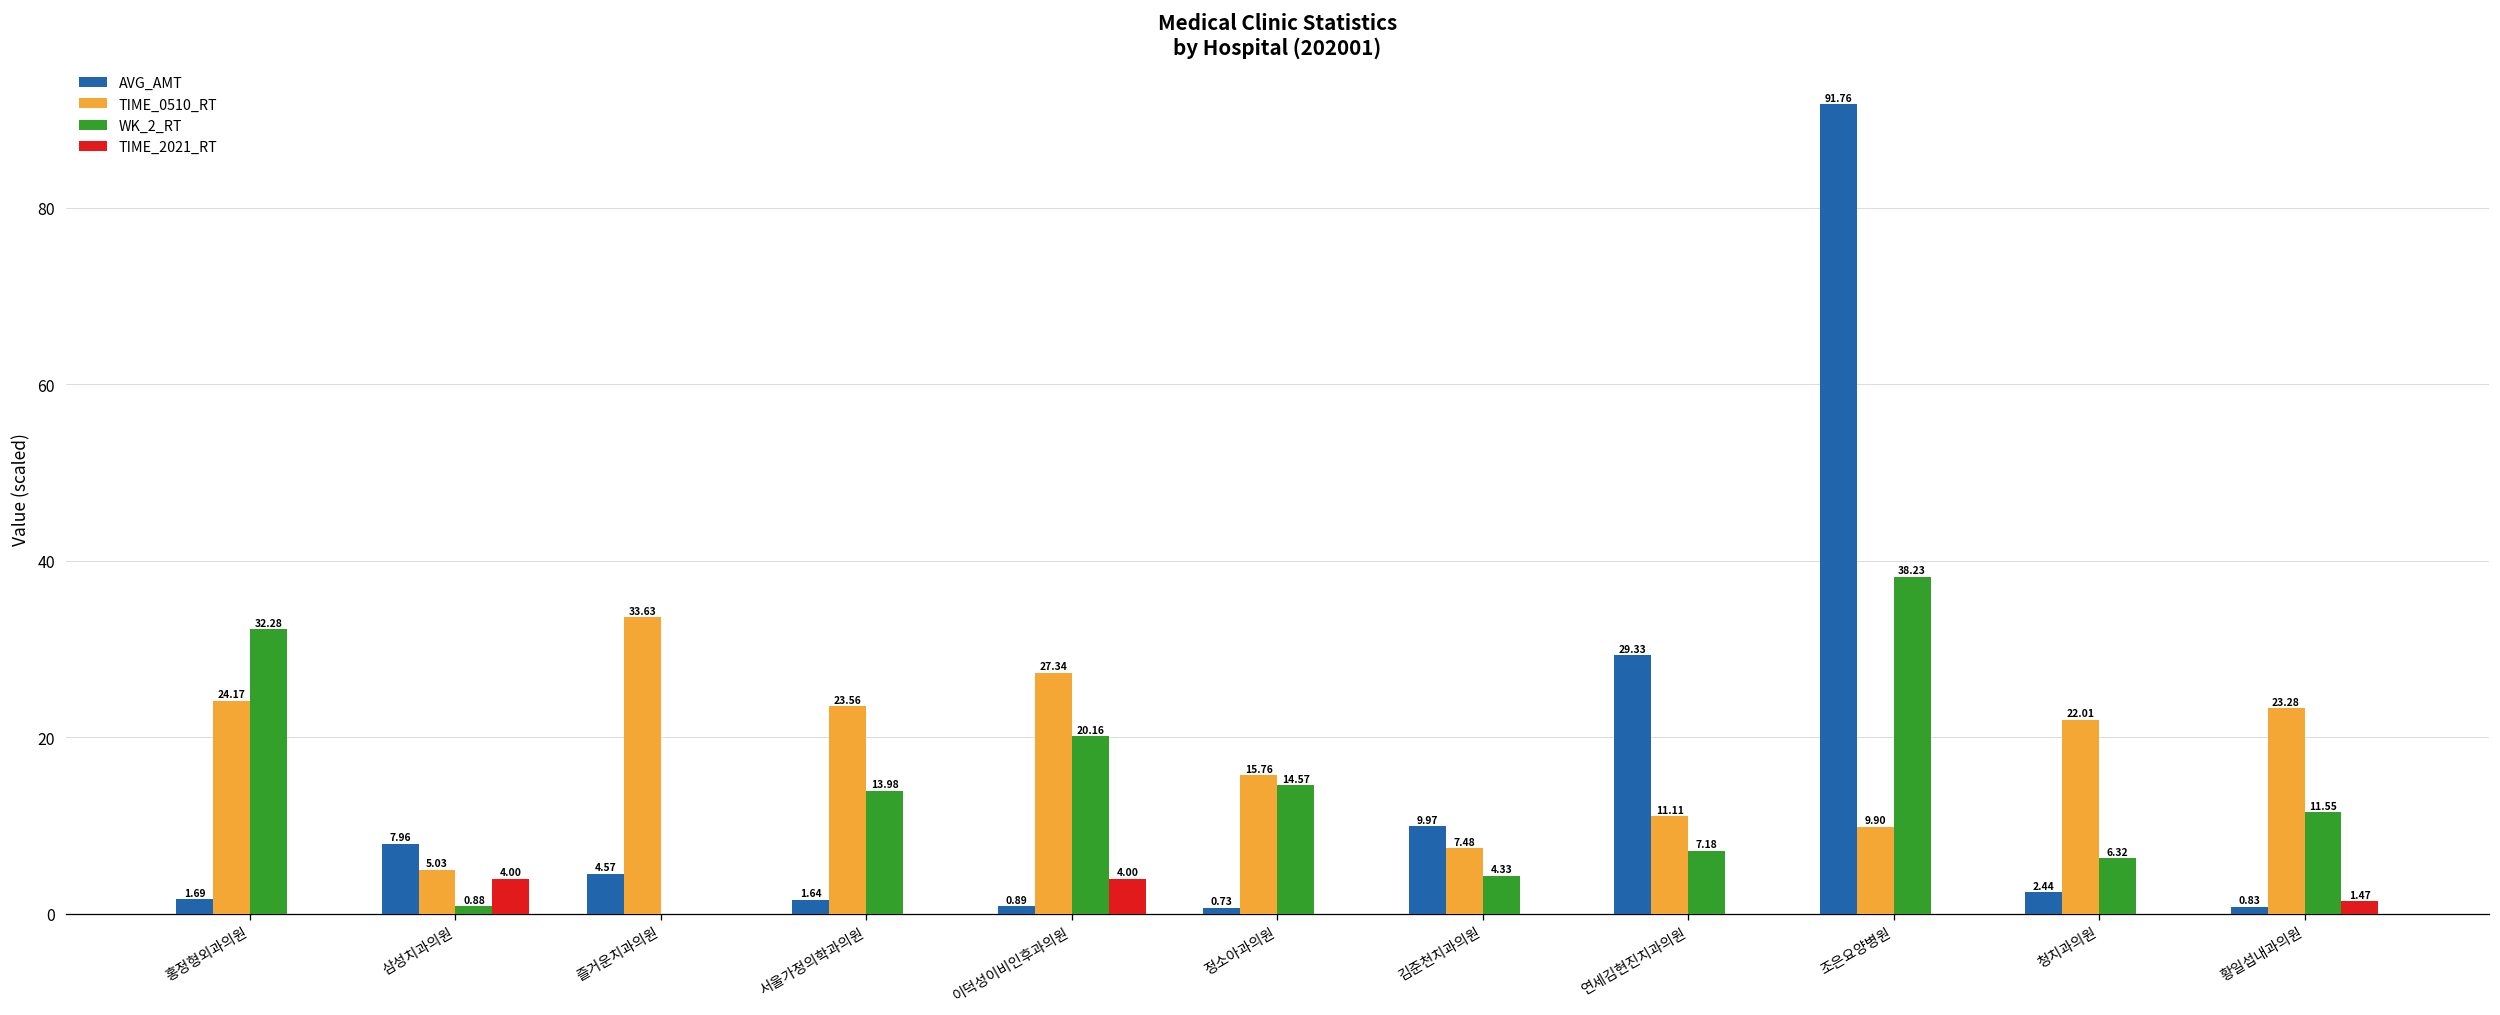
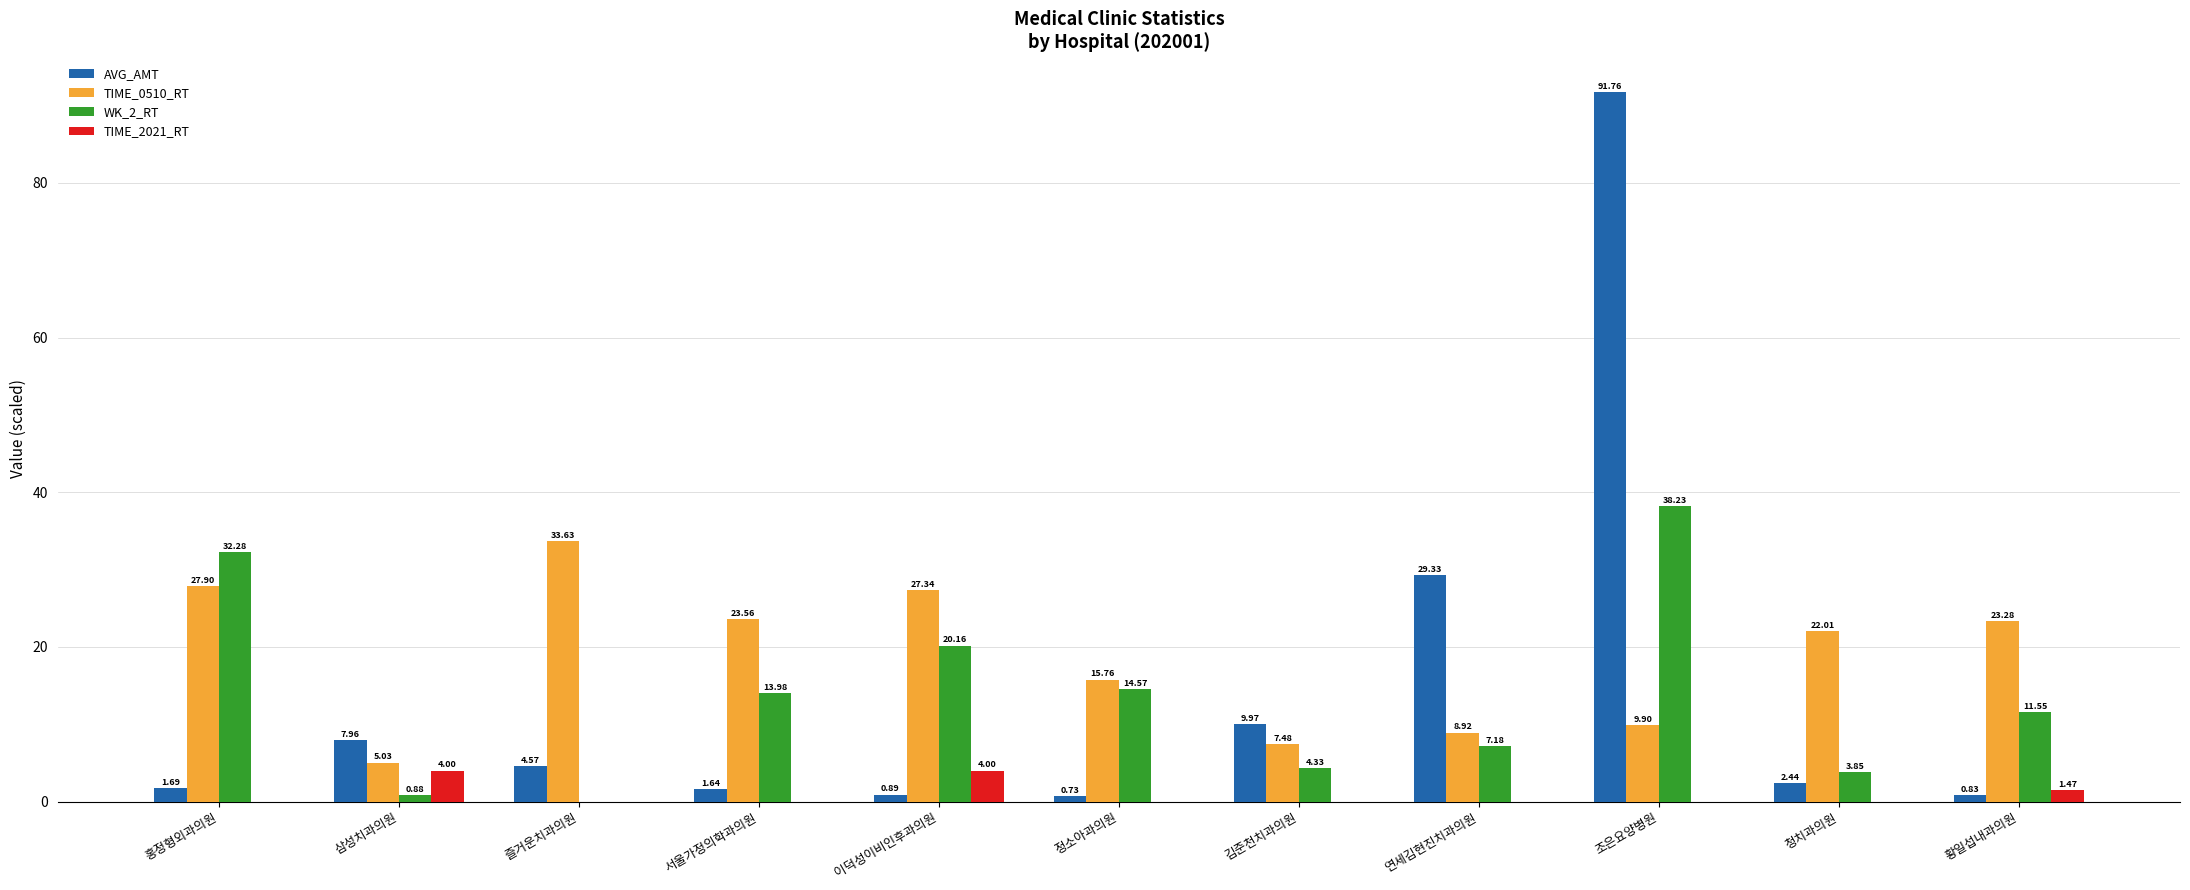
  {
    "AVG_AMT": {
      "홍정형외과의원": 1.69,
      "삼성치과의원": 7.96,
      "즐거운치과의원": 4.57,
      "서울가정의학과의원": 1.64,
      "이덕성이비인후과의원": 0.89,
      "정소아과의원": 0.73,
      "김준천치과의원": 9.97,
      "연세김현진치과의원": 29.33,
      "조은요양병원": 91.76,
      "청치과의원": 2.44,
      "황일섭내과의원": 0.83
    },
    "TIME_0510_RT": {
-     "홍정형외과의원": 24.17,
+     "홍정형외과의원": 27.90,
      "삼성치과의원": 5.03,
      "즐거운치과의원": 33.63,
      "서울가정의학과의원": 23.56,
      "이덕성이비인후과의원": 27.34,
      "정소아과의원": 15.76,
      "김준천치과의원": 7.48,
-     "연세김현진치과의원": 11.11,
+     "연세김현진치과의원": 8.92,
      "조은요양병원": 9.90,
      "청치과의원": 22.01,
      "황일섭내과의원": 23.28
    },
    "WK_2_RT": {
      "홍정형외과의원": 32.28,
      "삼성치과의원": 0.88,
      "서울가정의학과의원": 13.98,
      "이덕성이비인후과의원": 20.16,
      "정소아과의원": 14.57,
      "김준천치과의원": 4.33,
      "연세김현진치과의원": 7.18,
      "조은요양병원": 38.23,
-     "청치과의원": 6.32,
+     "청치과의원": 3.85,
      "황일섭내과의원": 11.55
    },
    "TIME_2021_RT": {
      "삼성치과의원": 4.00,
      "이덕성이비인후과의원": 4.00,
      "황일섭내과의원": 1.47
    }
  }
